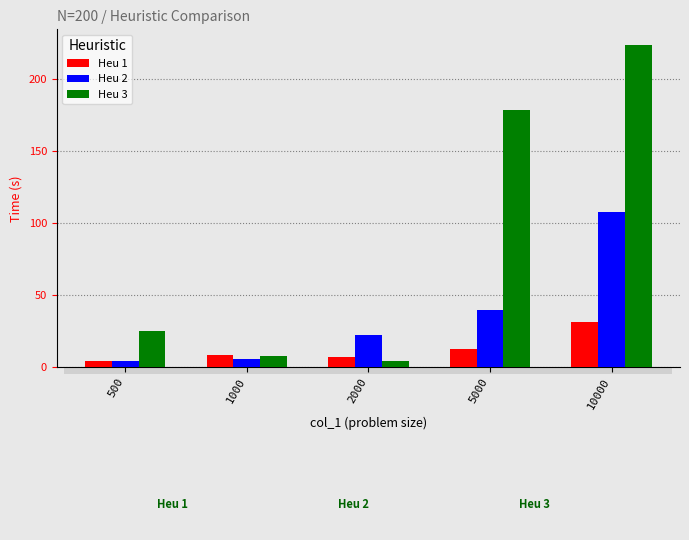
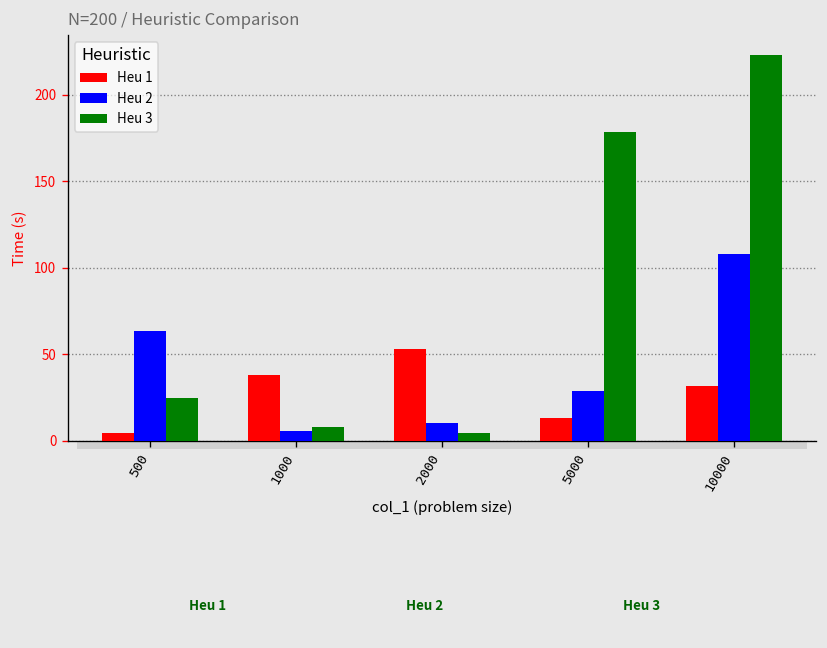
  {
    "Heu 1": {
      "500": 5,
-     "1000": 8,
-     "2000": 7,
+     "1000": 38,
+     "2000": 53,
      "5000": 13,
      "10000": 32
    },
    "Heu 2": {
-     "500": 4,
+     "500": 64,
      "1000": 6,
-     "2000": 22,
-     "5000": 40,
+     "2000": 10,
+     "5000": 28,
      "10000": 108
    },
    "Heu 3": {
      "500": 25,
      "1000": 8,
      "2000": 4,
      "5000": 179,
      "10000": 223
    }
  }
